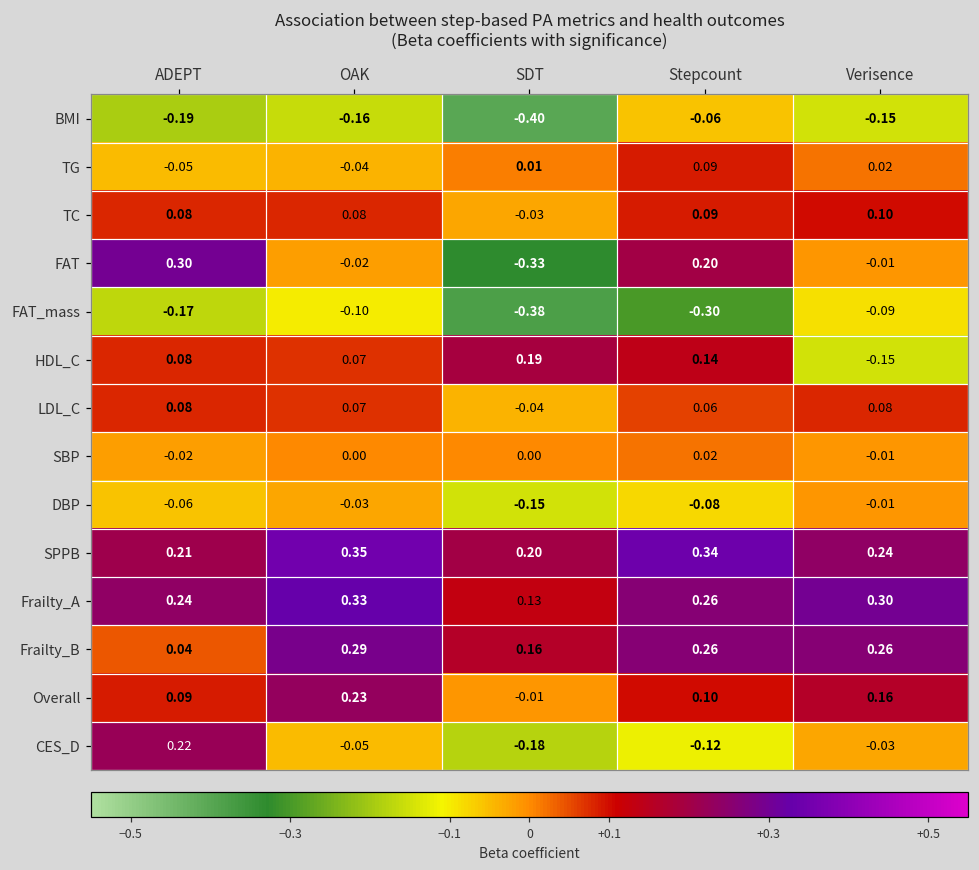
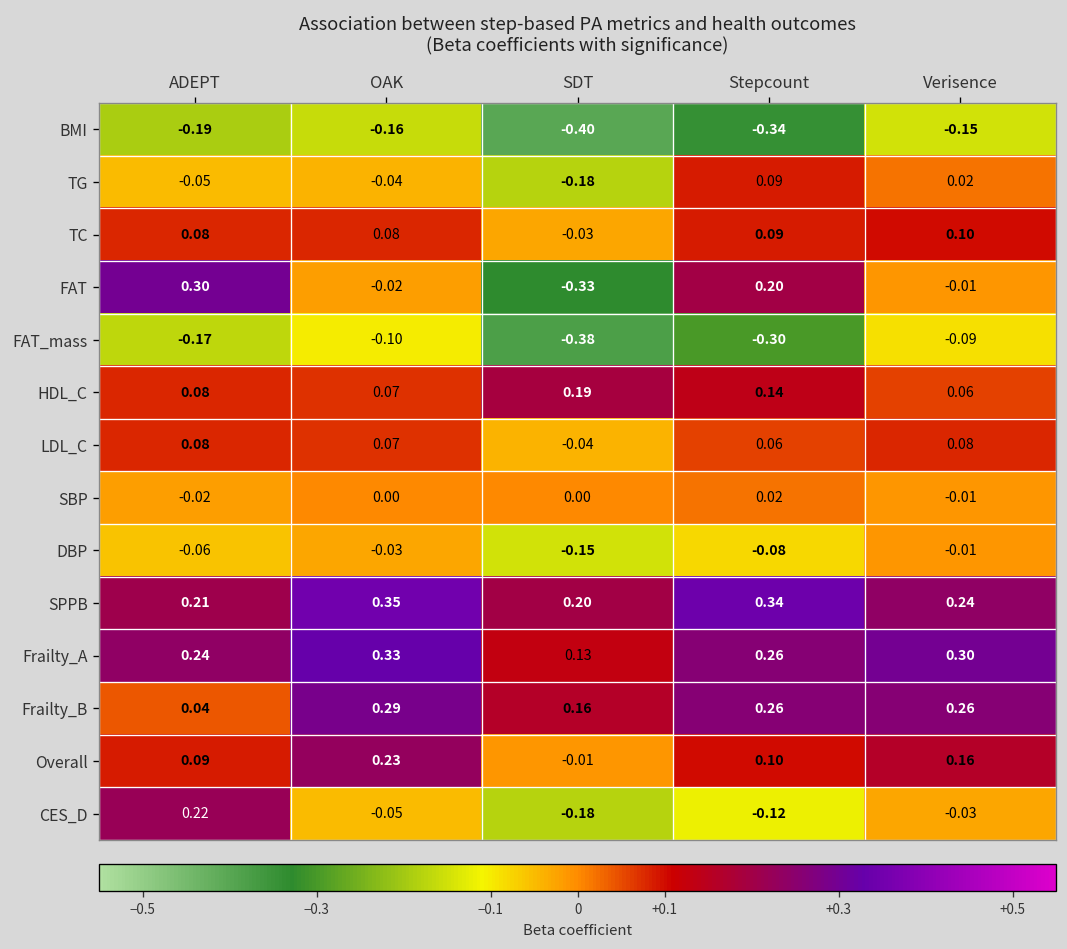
  {
    "BMI": {
      "ADEPT": -0.19,
      "OAK": -0.16,
      "SDT": -0.40,
-     "Stepcount": -0.06,
+     "Stepcount": -0.34,
      "Verisence": -0.15
    },
    "TG": {
      "ADEPT": -0.05,
      "OAK": -0.04,
-     "SDT": 0.01,
+     "SDT": -0.18,
      "Stepcount": 0.09,
      "Verisence": 0.02
    },
    "TC": {
      "ADEPT": 0.08,
      "OAK": 0.08,
      "SDT": -0.03,
      "Stepcount": 0.09,
      "Verisence": 0.10
    },
    "FAT": {
      "ADEPT": 0.30,
      "OAK": -0.02,
      "SDT": -0.33,
      "Stepcount": 0.20,
      "Verisence": -0.01
    },
    "FAT_mass": {
      "ADEPT": -0.17,
      "OAK": -0.10,
      "SDT": -0.38,
      "Stepcount": -0.30,
      "Verisence": -0.09
    },
    "HDL_C": {
      "ADEPT": 0.08,
      "OAK": 0.07,
      "SDT": 0.19,
      "Stepcount": 0.14,
-     "Verisence": -0.15
+     "Verisence": 0.06
    },
    "LDL_C": {
      "ADEPT": 0.08,
      "OAK": 0.07,
      "SDT": -0.04,
      "Stepcount": 0.06,
      "Verisence": 0.08
    },
    "SBP": {
      "ADEPT": -0.02,
      "OAK": 0.00,
      "SDT": 0.00,
      "Stepcount": 0.02,
      "Verisence": -0.01
    },
    "DBP": {
      "ADEPT": -0.06,
      "OAK": -0.03,
      "SDT": -0.15,
      "Stepcount": -0.08,
      "Verisence": -0.01
    },
    "SPPB": {
      "ADEPT": 0.21,
      "OAK": 0.35,
      "SDT": 0.20,
      "Stepcount": 0.34,
      "Verisence": 0.24
    },
    "Frailty_A": {
      "ADEPT": 0.24,
      "OAK": 0.33,
      "SDT": 0.13,
      "Stepcount": 0.26,
      "Verisence": 0.30
    },
    "Frailty_B": {
      "ADEPT": 0.04,
      "OAK": 0.29,
      "SDT": 0.16,
      "Stepcount": 0.26,
      "Verisence": 0.26
    },
    "Overall": {
      "ADEPT": 0.09,
      "OAK": 0.23,
      "SDT": -0.01,
      "Stepcount": 0.10,
      "Verisence": 0.16
    },
    "CES_D": {
      "ADEPT": 0.22,
      "OAK": -0.05,
      "SDT": -0.18,
      "Stepcount": -0.12,
      "Verisence": -0.03
    }
  }
